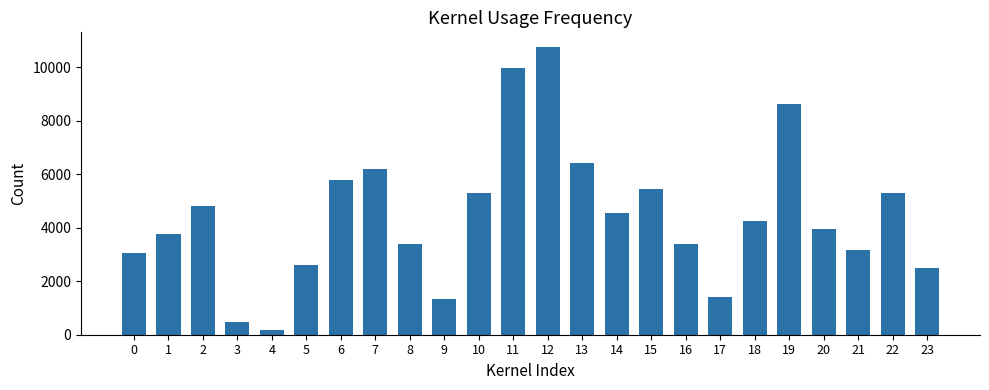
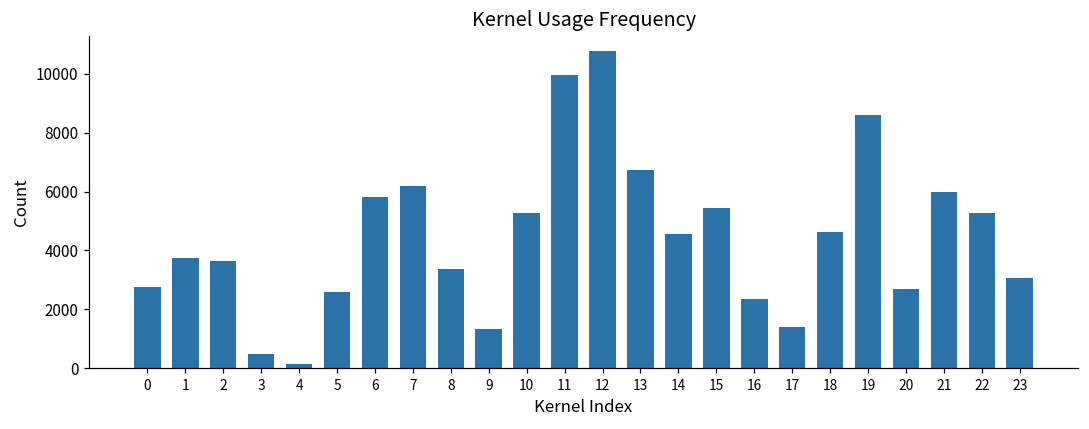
  {
-   "0": 3100,
+   "0": 2800,
    "1": 3700,
-   "2": 4800,
+   "2": 3600,
    "3": 500,
    "4": 200,
    "5": 2600,
    "6": 5800,
    "7": 6200,
    "8": 3400,
    "9": 1300,
    "10": 5300,
    "11": 10000,
    "12": 10800,
-   "13": 6400,
+   "13": 6700,
    "14": 4600,
    "15": 5500,
-   "16": 3400,
+   "16": 2400,
    "17": 1400,
-   "18": 4200,
+   "18": 4600,
    "19": 8600,
-   "20": 4000,
-   "21": 3200,
+   "20": 2700,
+   "21": 6000,
    "22": 5300,
-   "23": 2500
+   "23": 3100
  }
